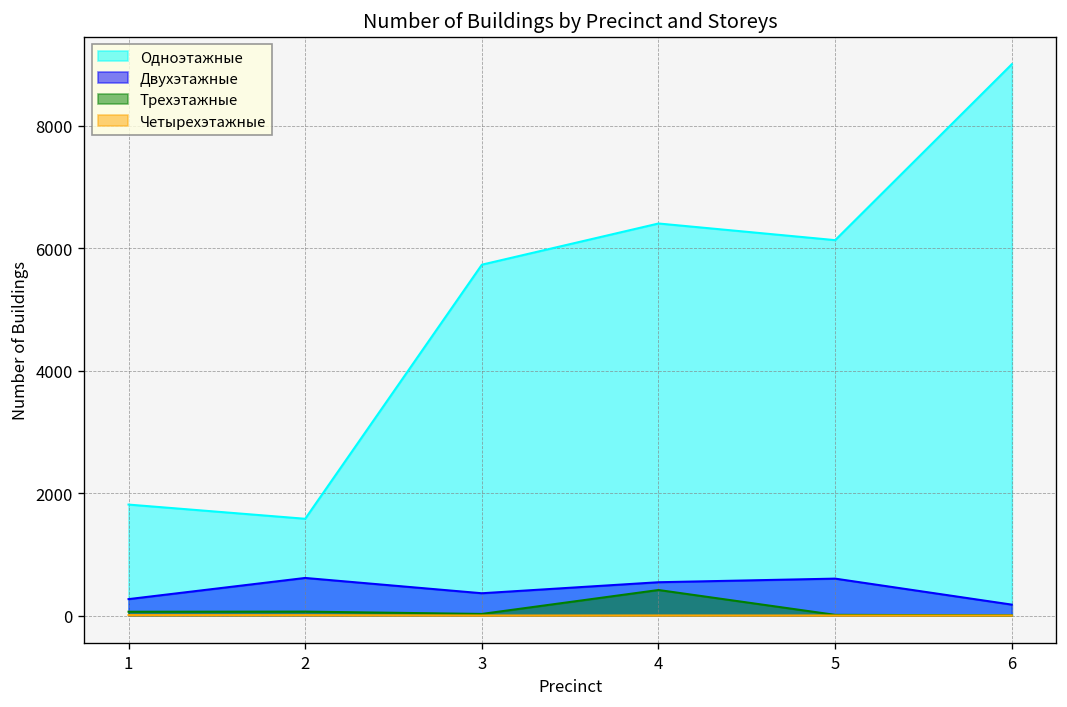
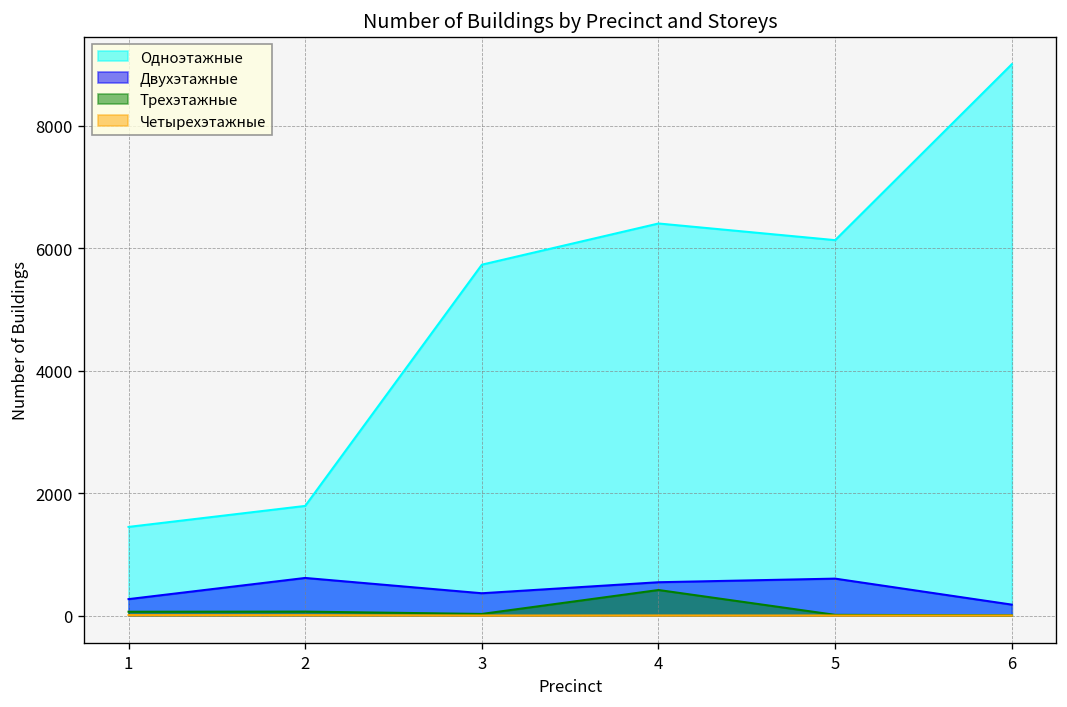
  {
    "Одноэтажные": {
-     "1": 1800,
-     "2": 1600,
+     "1": 1400,
+     "2": 1800,
      "3": 5700,
      "4": 6400,
      "5": 6100,
      "6": 9000
    },
    "Двухэтажные": {
      "1": 300,
      "2": 600,
      "3": 400,
      "4": 500,
      "5": 600,
      "6": 200
    },
    "Трехэтажные": {
      "1": 100,
      "2": 100,
      "4": 400
    },
    "Четырехэтажные": {
      "1": 0,
      "2": 0,
      "4": 0
    }
  }
